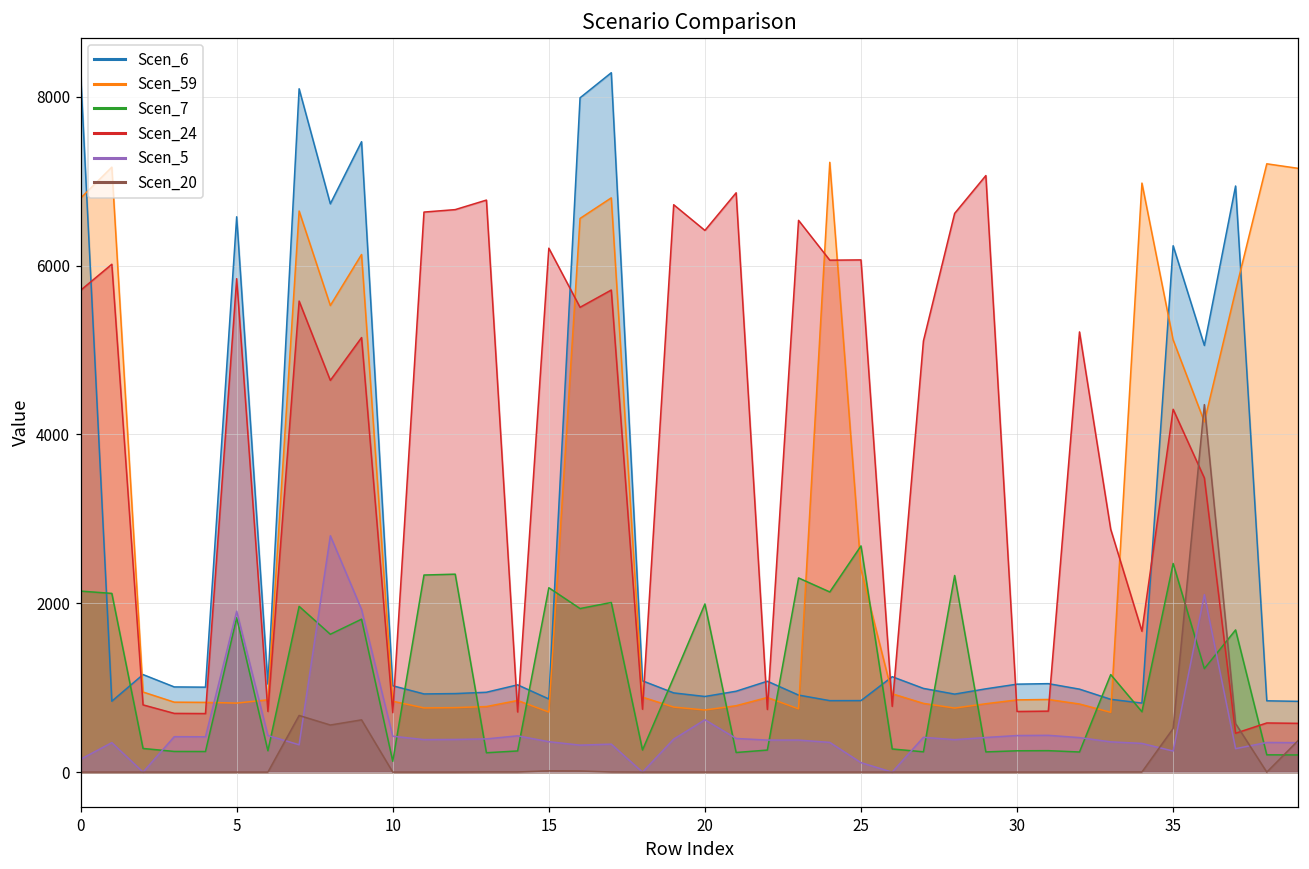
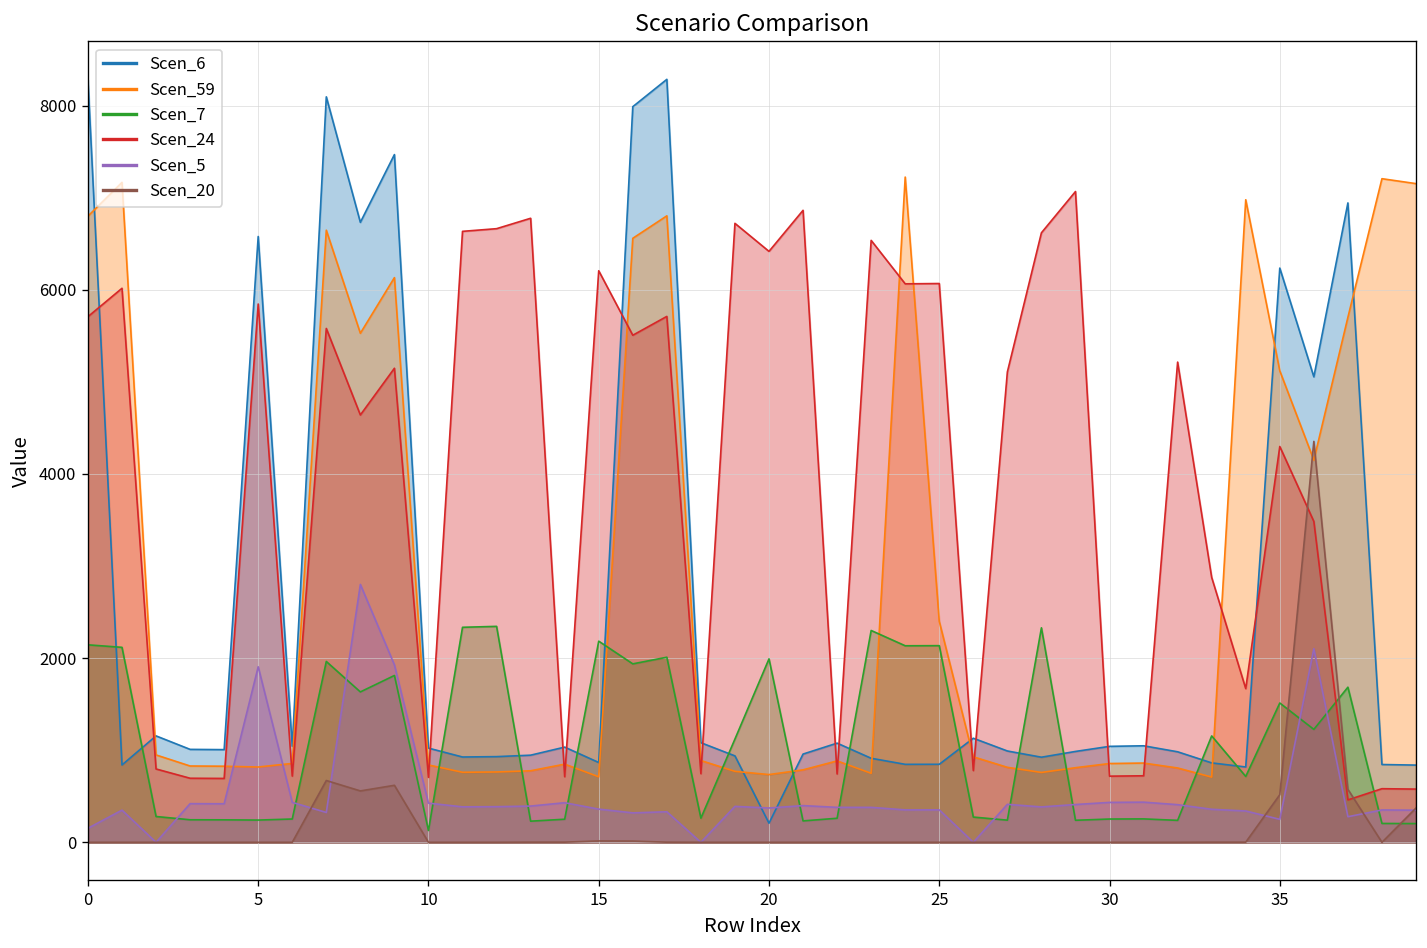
  {
    "Scen_6": {
      "0": 8300,
      "5": 6600,
      "10": 1000,
      "15": 900,
-     "20": 900,
+     "20": 200,
      "25": 800,
      "30": 1000,
      "35": 6200
    },
    "Scen_7": {
      "0": 2100,
-     "5": 1800,
+     "5": 200,
      "10": 100,
      "15": 2200,
      "20": 2000,
-     "25": 2700,
+     "25": 2100,
      "30": 300,
-     "35": 2500
+     "35": 1500
    },
    "Scen_5": {
      "0": 200,
      "5": 1900,
      "10": 400,
      "15": 400,
-     "20": 600,
-     "25": 100,
+     "20": 400,
+     "25": 400,
      "30": 400,
      "35": 200
    }
  }
